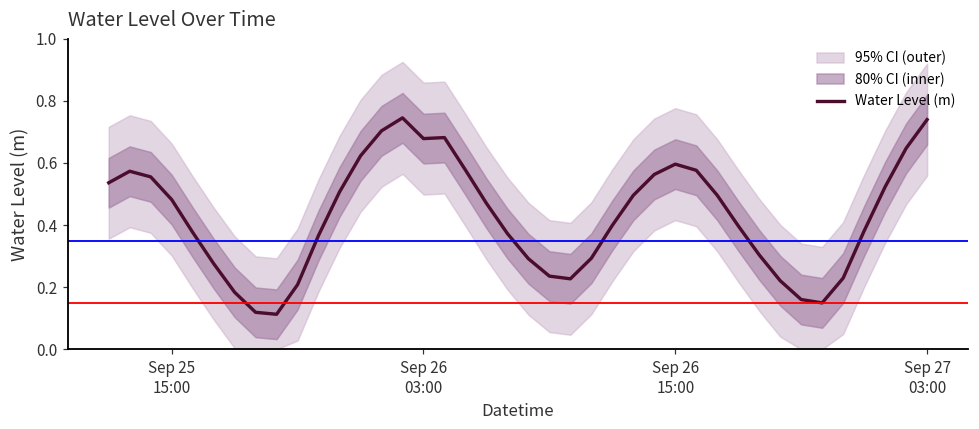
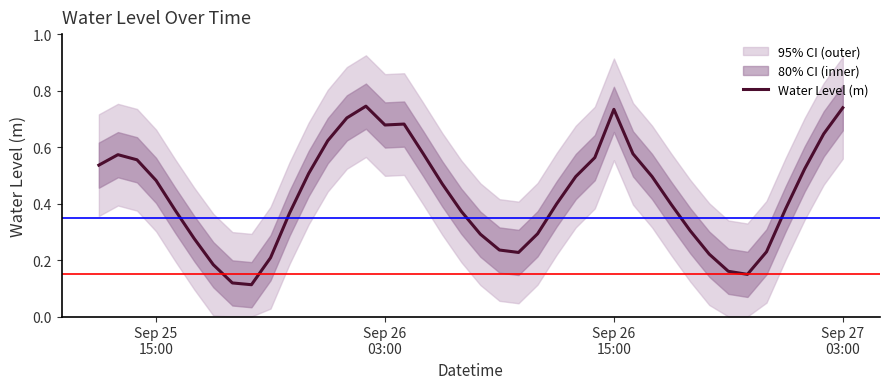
  {
    "Water Level (m)": {
      "Sep 25 15:00": 0.48,
      "Sep 26 03:00": 0.68,
-     "Sep 26 15:00": 0.60,
+     "Sep 26 15:00": 0.73,
      "Sep 27 03:00": 0.74
    }
  }
